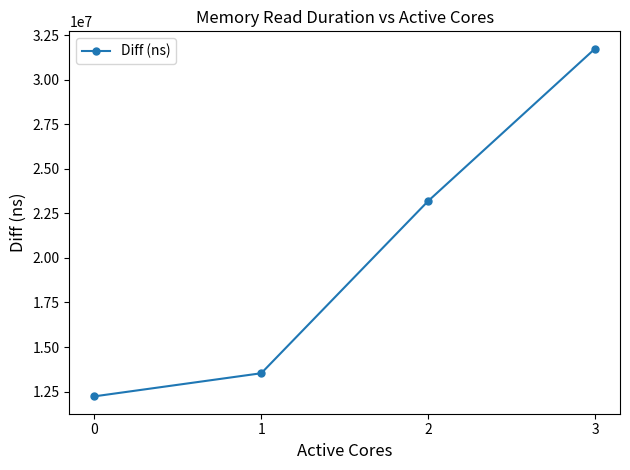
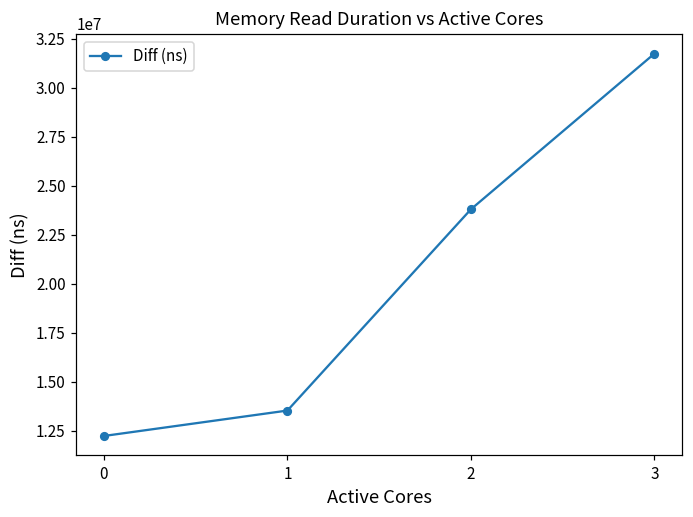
  {
    "0": 12200000,
    "1": 13500000,
-   "2": 23200000,
+   "2": 23800000,
    "3": 31700000
  }
